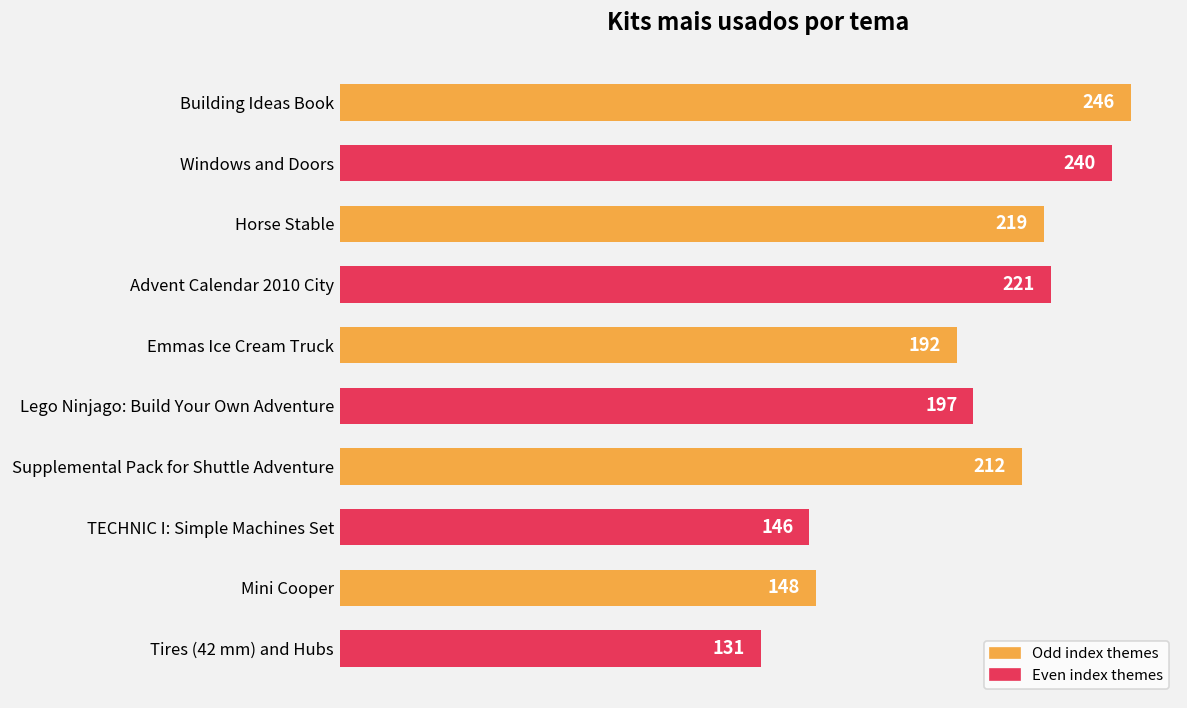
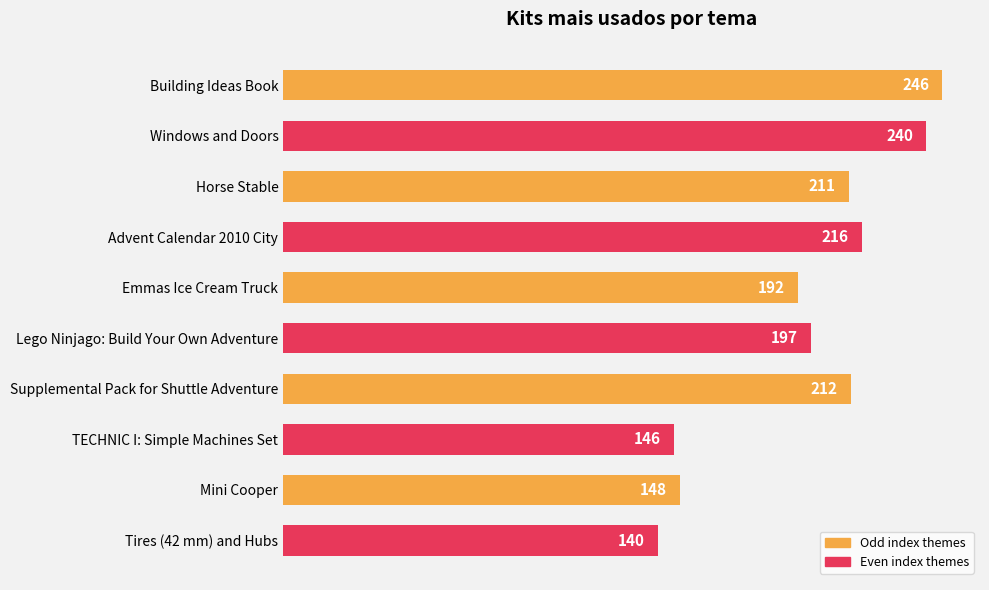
  {
    "Building Ideas Book": 246,
    "Windows and Doors": 240,
-   "Horse Stable": 219,
-   "Advent Calendar 2010 City": 221,
+   "Horse Stable": 211,
+   "Advent Calendar 2010 City": 216,
    "Emmas Ice Cream Truck": 192,
    "Lego Ninjago: Build Your Own Adventure": 197,
    "Supplemental Pack for Shuttle Adventure": 212,
    "TECHNIC I: Simple Machines Set": 146,
    "Mini Cooper": 148,
-   "Tires (42 mm) and Hubs": 131
+   "Tires (42 mm) and Hubs": 140
  }
